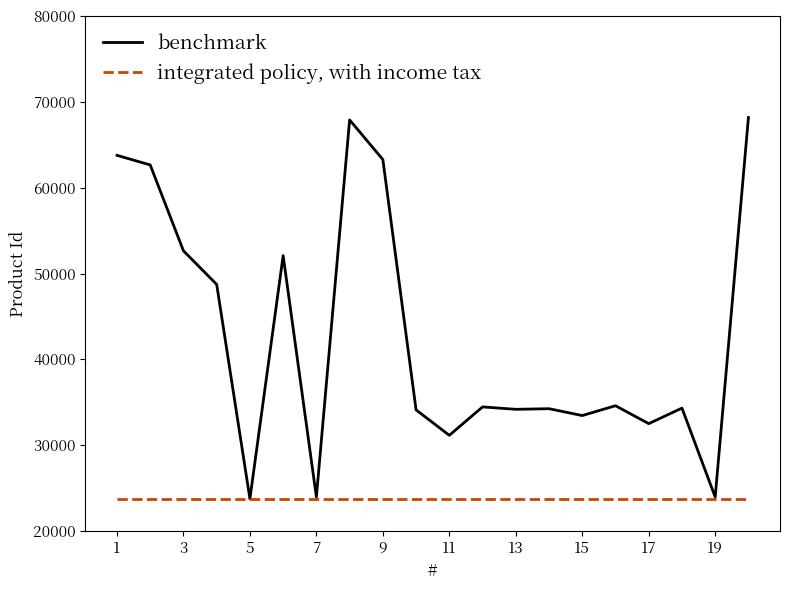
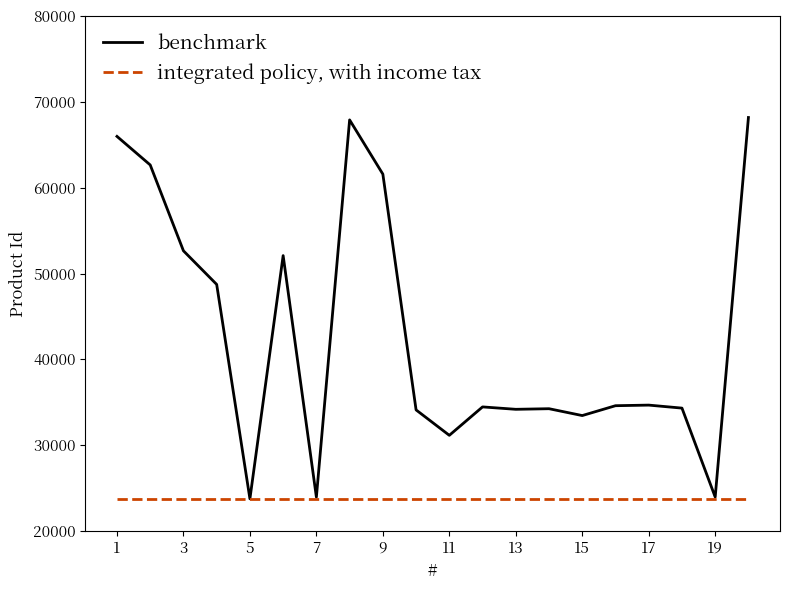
  {
    "benchmark": {
-     "1": 64000,
+     "1": 66000,
      "3": 53000,
-     "9": 63000,
+     "9": 62000,
      "11": 31000,
      "13": 34000,
      "15": 33000,
-     "17": 32000
+     "17": 35000
    },
    "integrated policy, with income tax": {
      "1": 24000,
      "3": 24000,
      "9": 24000,
      "11": 24000,
      "13": 24000,
      "15": 24000,
      "17": 24000
    }
  }
